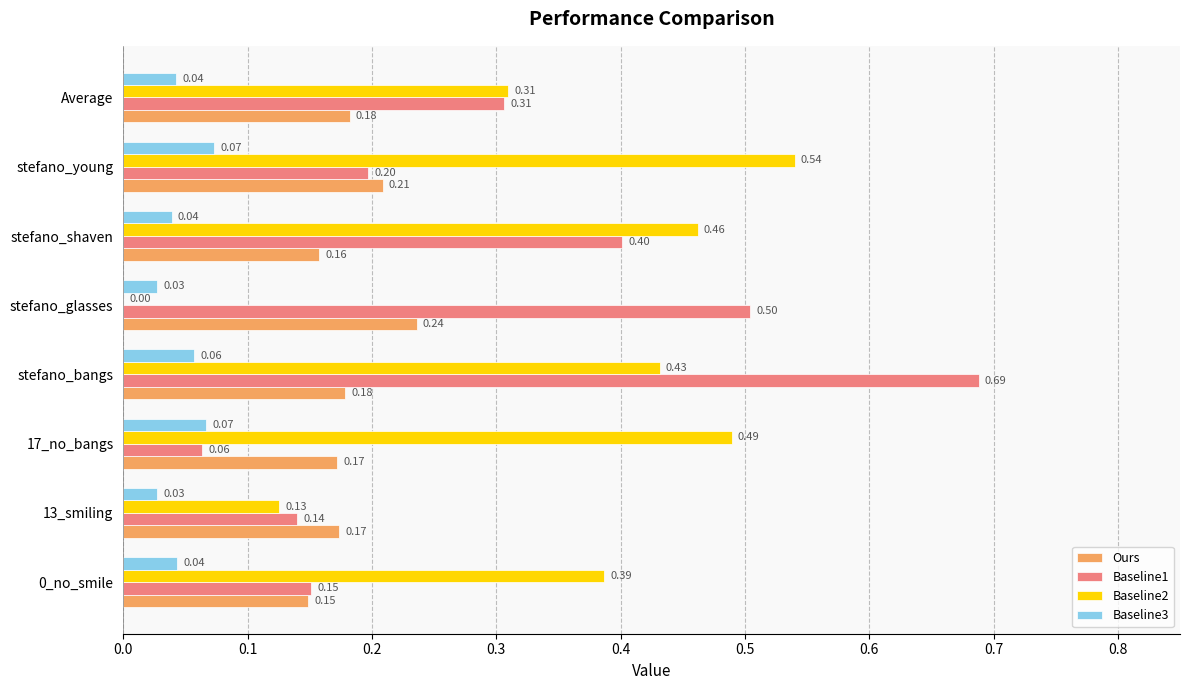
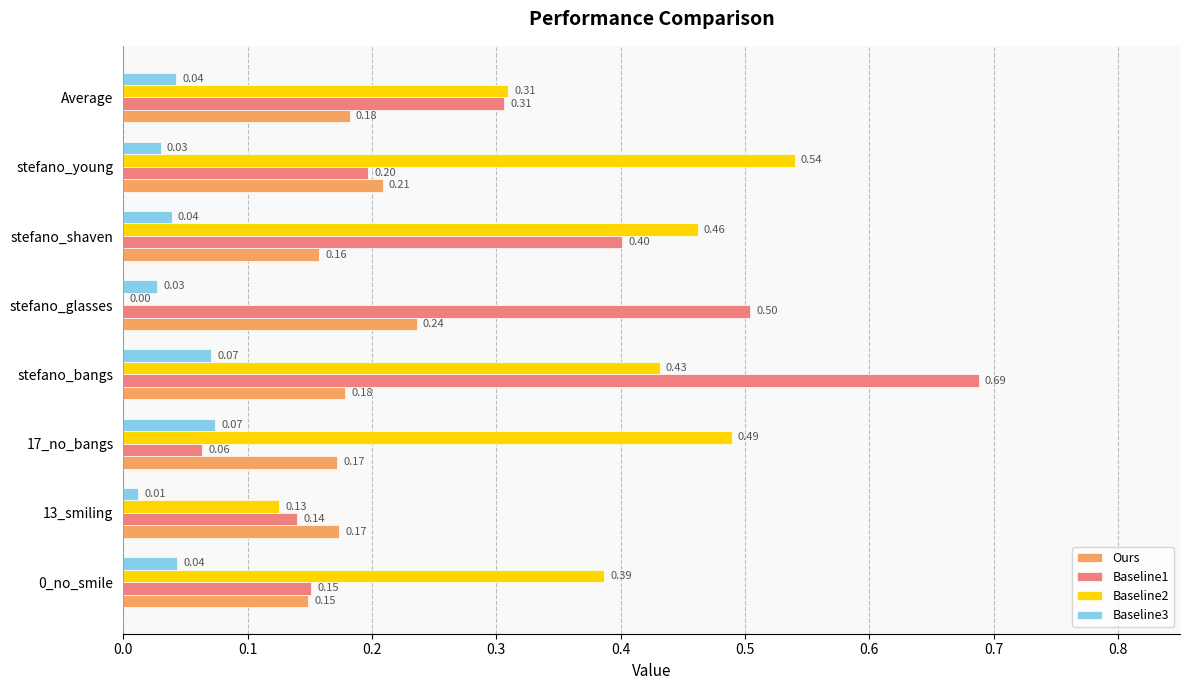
  {
    "Baseline2": {
      "Average": 0.31,
      "stefano_young": 0.54,
      "stefano_shaven": 0.46,
      "stefano_glasses": 0.00,
      "stefano_bangs": 0.43,
      "17_no_bangs": 0.49,
      "13_smiling": 0.13,
      "0_no_smile": 0.39
    },
    "Baseline3": {
      "Average": 0.04,
-     "stefano_young": 0.07,
+     "stefano_young": 0.03,
      "stefano_shaven": 0.04,
      "stefano_glasses": 0.03,
-     "stefano_bangs": 0.06,
-     "17_no_bangs": 0.067,
-     "13_smiling": 0.03,
+     "stefano_bangs": 0.07,
+     "17_no_bangs": 0.074,
+     "13_smiling": 0.01,
      "0_no_smile": 0.04
    }
  }
